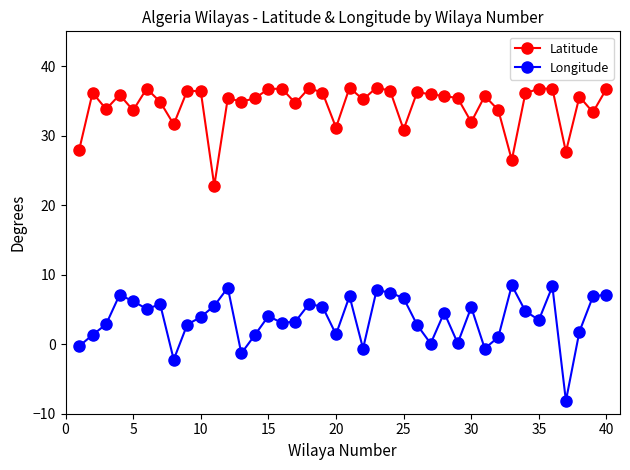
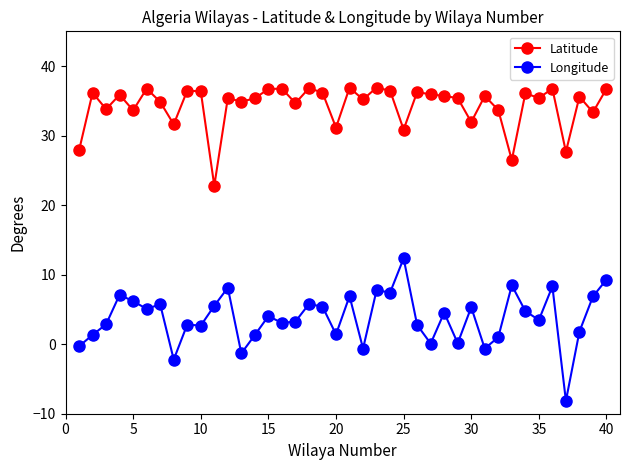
  {
    "Latitude": {
      "5": 34,
      "10": 36,
      "15": 37,
      "20": 31,
      "25": 31,
      "30": 32,
-     "35": 37,
+     "35": 35,
      "40": 37
    },
    "Longitude": {
      "5": 6,
-     "10": 4,
+     "10": 3,
      "15": 4,
      "20": 1,
-     "25": 7,
+     "25": 12,
      "30": 5,
      "35": 3,
-     "40": 7
+     "40": 9
    }
  }
